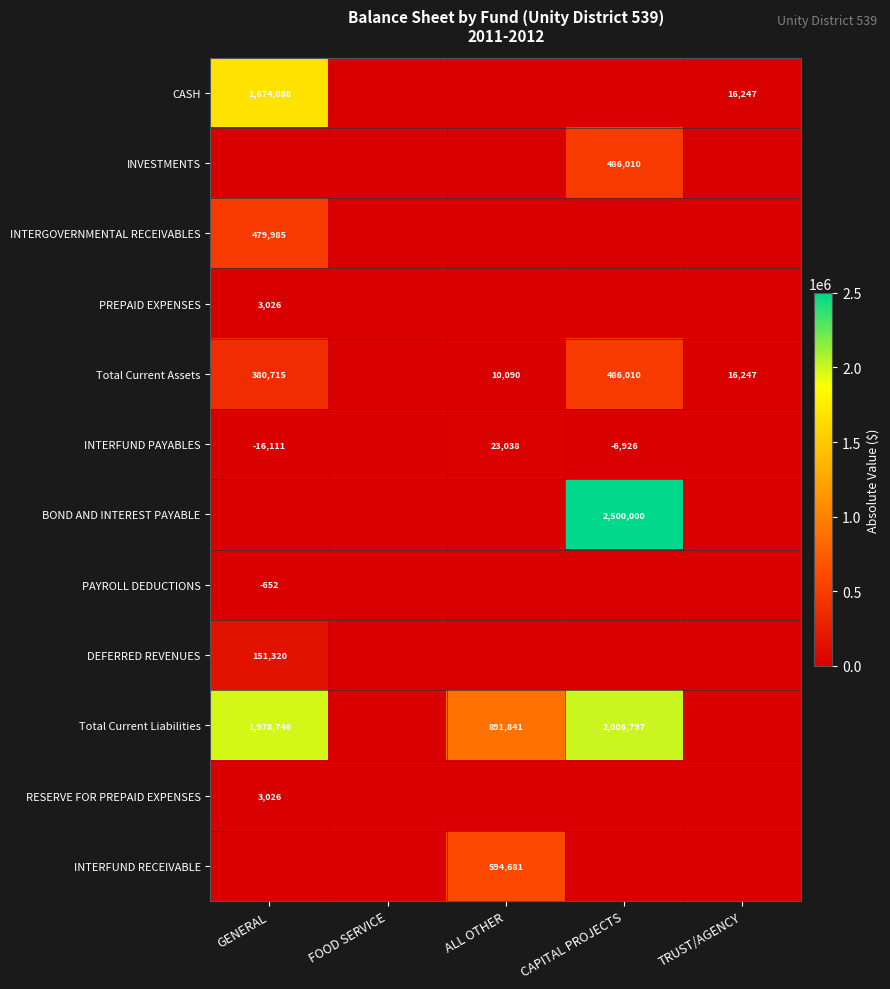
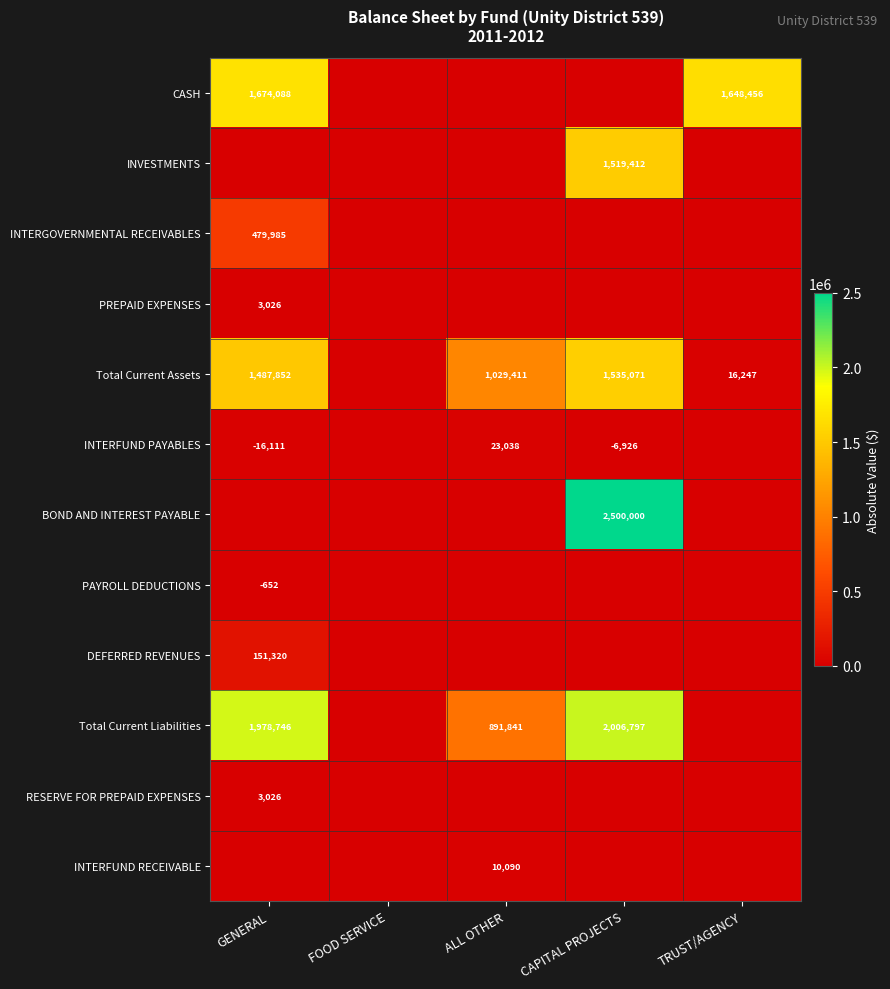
  {
    "CASH": {
      "GENERAL": "1,674,088",
-     "TRUST/AGENCY": "16,247"
+     "TRUST/AGENCY": "1,648,456"
    },
    "INVESTMENTS": {
-     "CAPITAL PROJECTS": "486,010"
+     "CAPITAL PROJECTS": "1,519,412"
    },
    "INTERGOVERNMENTAL RECEIVABLES": {
      "GENERAL": "479,985"
    },
    "PREPAID EXPENSES": {
      "GENERAL": "3,026"
    },
    "Total Current Assets": {
-     "GENERAL": "380,715",
-     "ALL OTHER": "10,090",
-     "CAPITAL PROJECTS": "486,010",
+     "GENERAL": "1,487,852",
+     "ALL OTHER": "1,029,411",
+     "CAPITAL PROJECTS": "1,535,071",
      "TRUST/AGENCY": "16,247"
    },
    "INTERFUND PAYABLES": {
      "GENERAL": "-16,111",
      "ALL OTHER": "23,038",
      "CAPITAL PROJECTS": "-6,926"
    },
    "BOND AND INTEREST PAYABLE": {
      "CAPITAL PROJECTS": "2,500,000"
    },
    "PAYROLL DEDUCTIONS": {
      "GENERAL": "-652"
    },
    "DEFERRED REVENUES": {
      "GENERAL": "151,320"
    },
    "Total Current Liabilities": {
      "GENERAL": "1,978,746",
      "ALL OTHER": "891,841",
      "CAPITAL PROJECTS": "2,006,797"
    },
    "RESERVE FOR PREPAID EXPENSES": {
      "GENERAL": "3,026"
    },
    "INTERFUND RECEIVABLE": {
-     "ALL OTHER": "594,681"
+     "ALL OTHER": "10,090"
    }
  }
